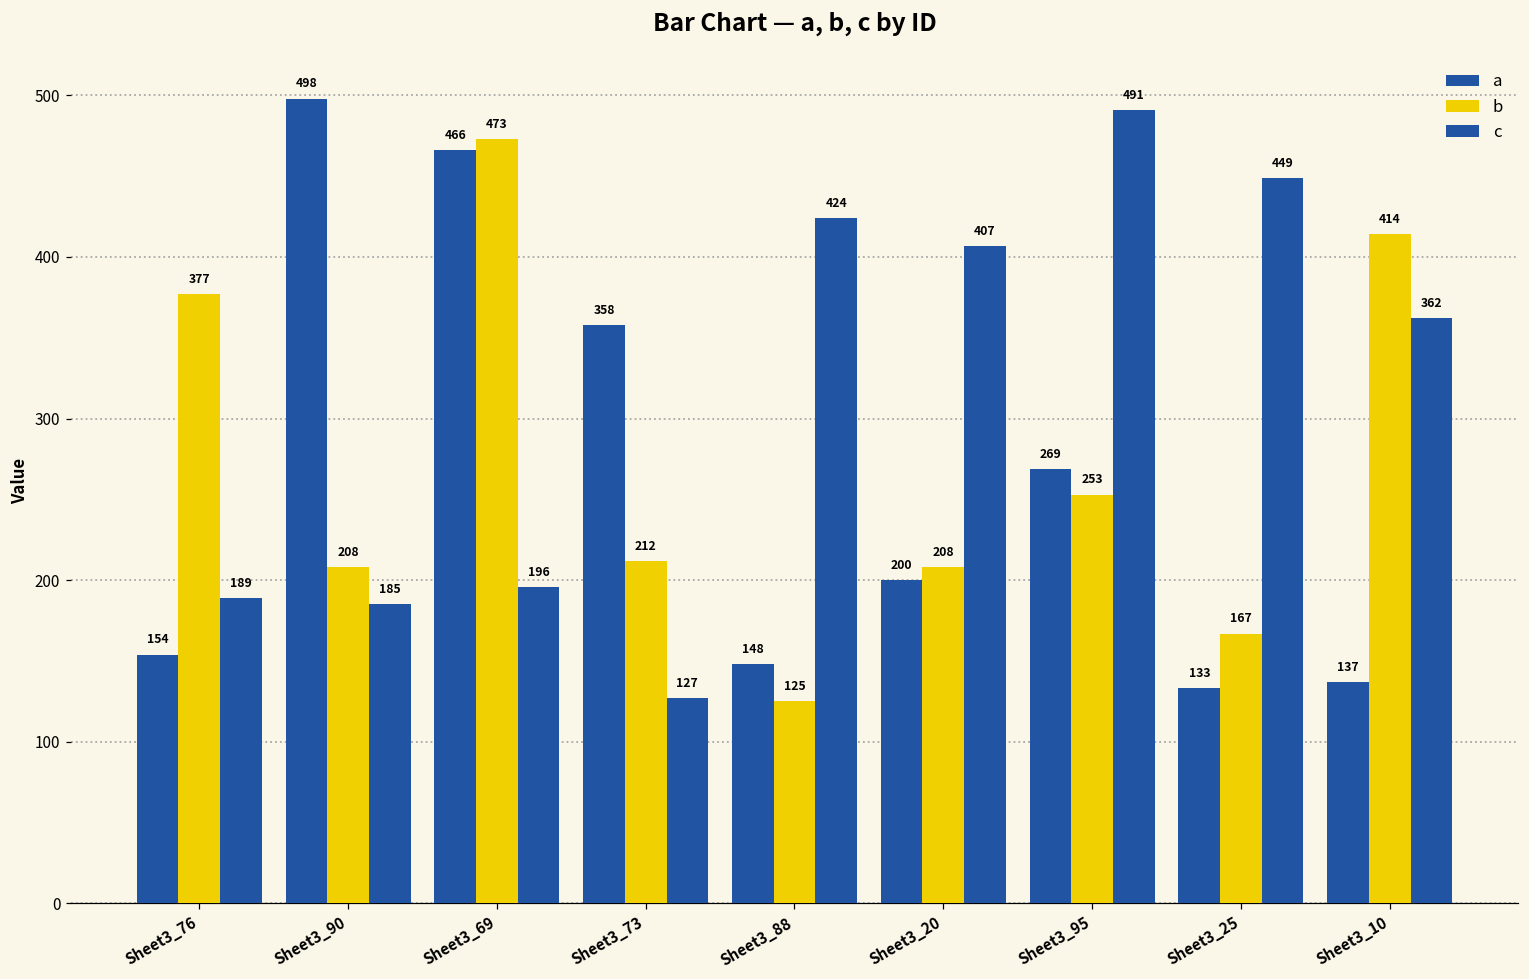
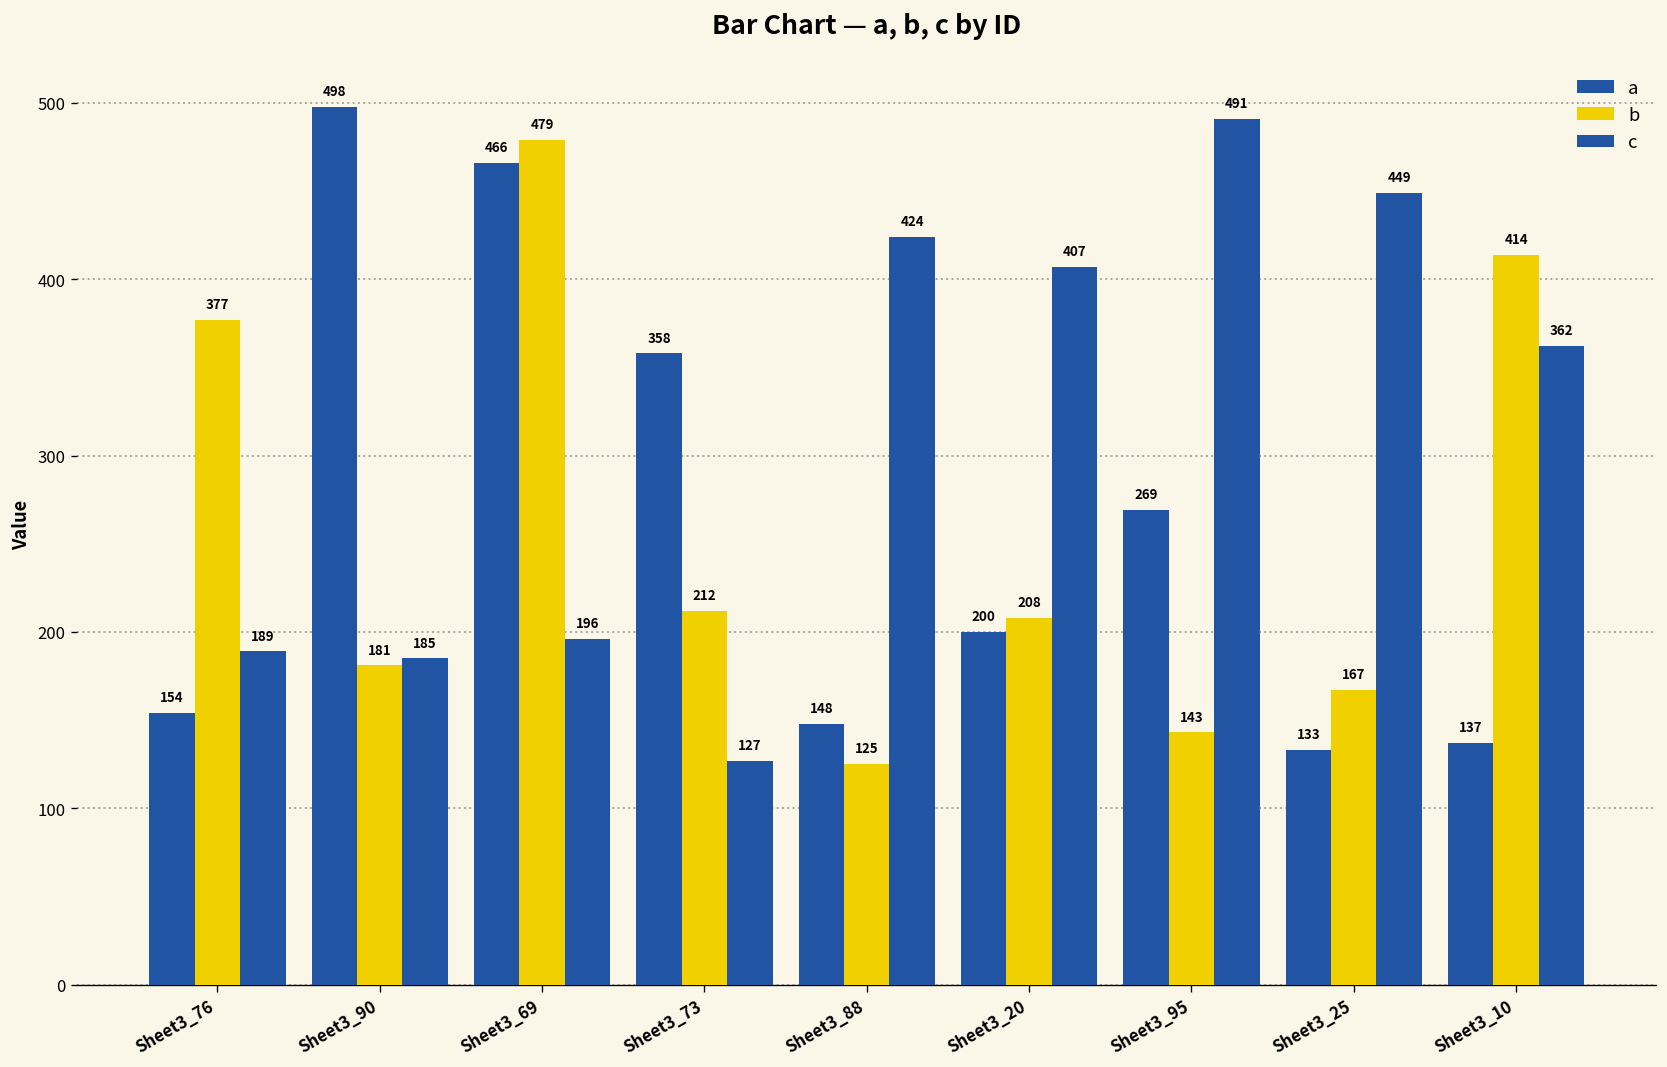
  {
    "b": {
      "Sheet3_76": 377,
-     "Sheet3_90": 208,
-     "Sheet3_69": 473,
+     "Sheet3_90": 181,
+     "Sheet3_69": 479,
      "Sheet3_73": 212,
      "Sheet3_88": 125,
      "Sheet3_20": 208,
-     "Sheet3_95": 253,
+     "Sheet3_95": 143,
      "Sheet3_25": 167,
      "Sheet3_10": 414
    }
  }
